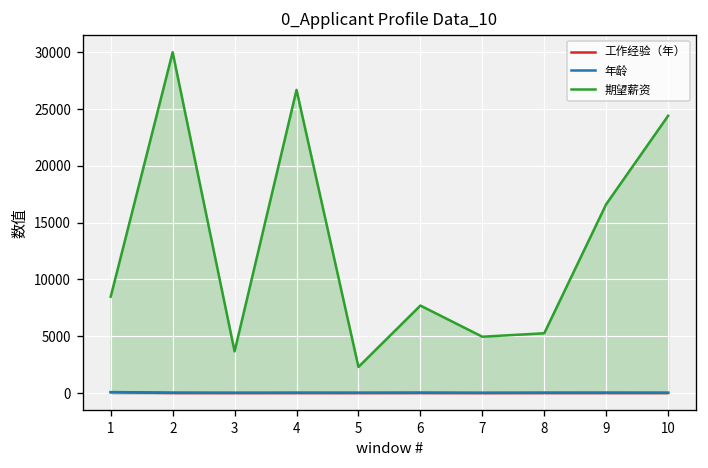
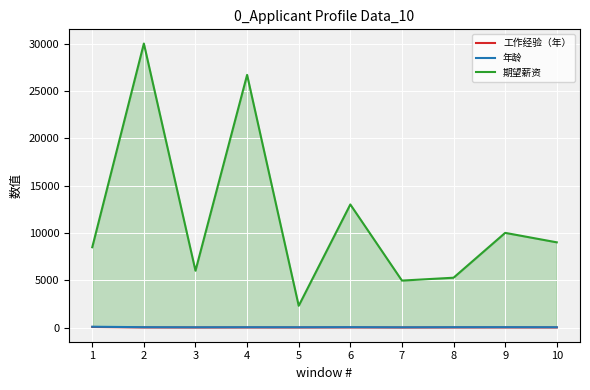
  {
    "期望薪资": {
      "1": 8000,
      "2": 30000,
-     "3": 4000,
+     "3": 6000,
      "4": 27000,
      "5": 2000,
-     "6": 8000,
+     "6": 13000,
      "7": 5000,
      "8": 5000,
-     "9": 17000,
-     "10": 24000
+     "9": 10000,
+     "10": 9000
    }
  }
